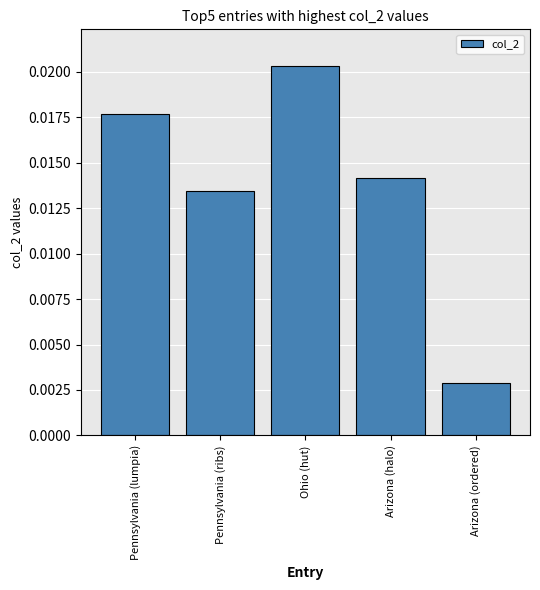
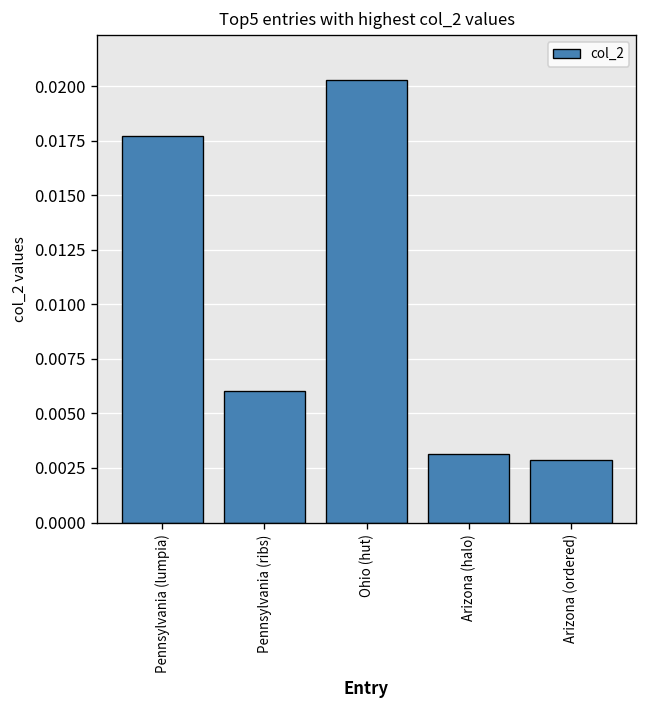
  {
    "Pennsylvania (lumpia)": 0.0177,
-   "Pennsylvania (ribs)": 0.0134,
+   "Pennsylvania (ribs)": 0.0060,
    "Ohio (hut)": 0.0203,
-   "Arizona (halo)": 0.0141,
+   "Arizona (halo)": 0.0031,
    "Arizona (ordered)": 0.0029
  }
